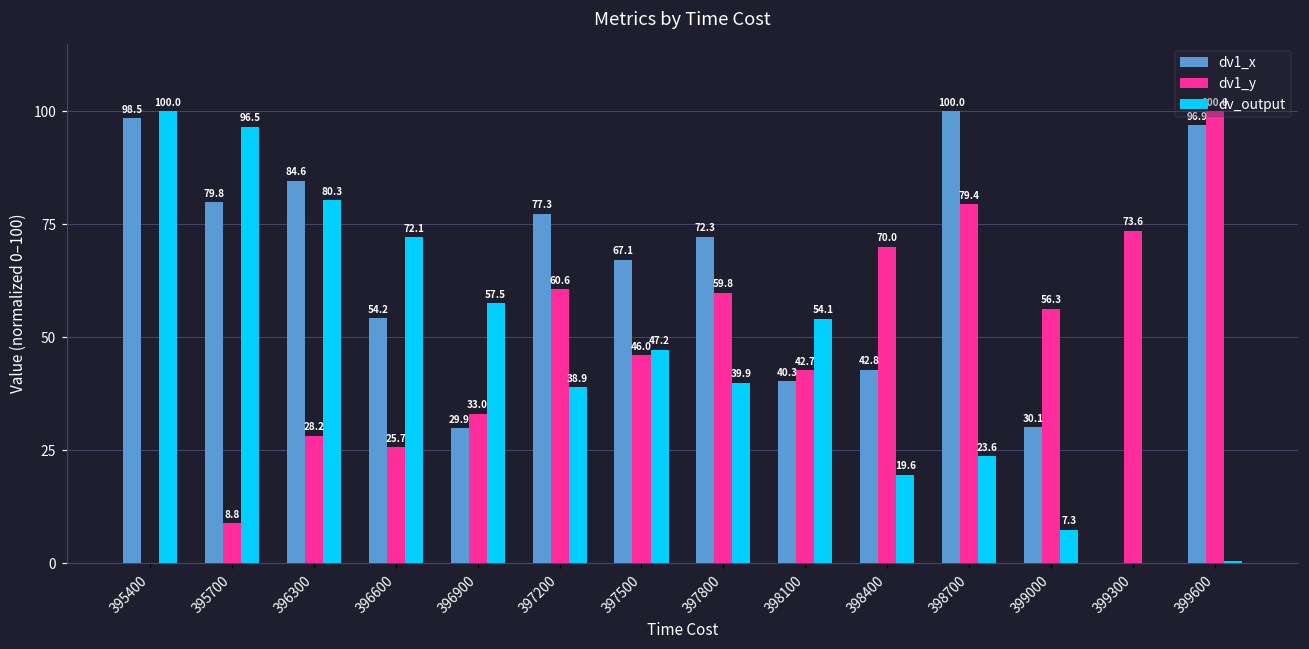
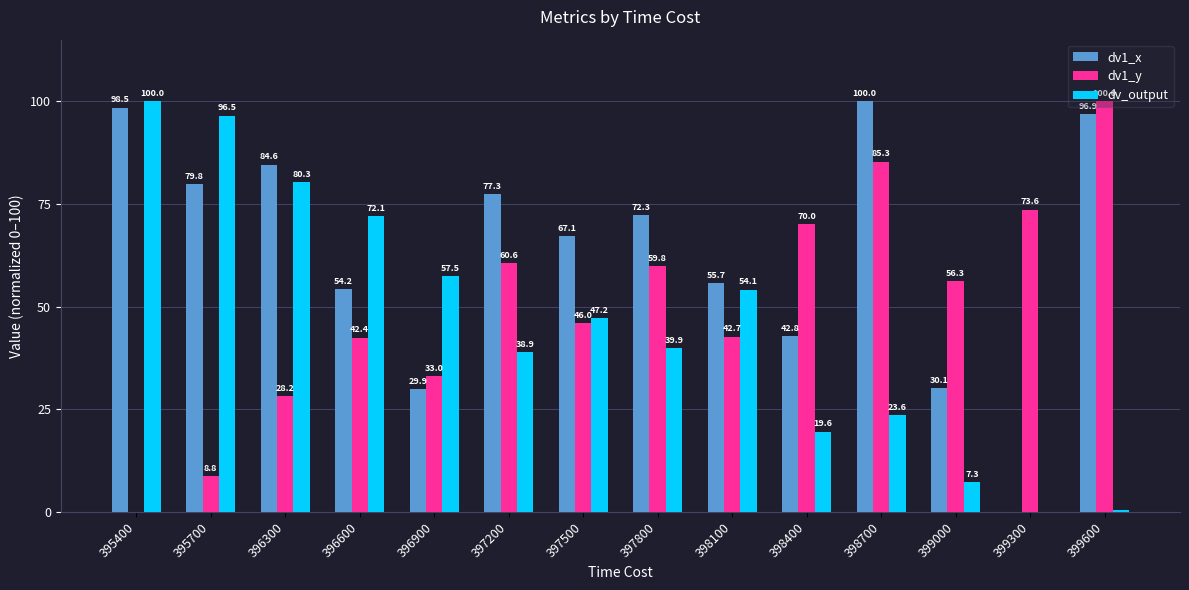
  {
    "dv1_x": {
      "395400": 98.5,
      "395700": 79.8,
      "396300": 84.6,
      "396600": 54.2,
      "396900": 29.9,
      "397200": 77.3,
      "397500": 67.1,
      "397800": 72.3,
-     "398100": 40.3,
+     "398100": 55.7,
      "398400": 42.8,
      "398700": 100.0,
      "399000": 30.1
    },
    "dv1_y": {
      "395700": 8.8,
      "396300": 28.2,
-     "396600": 25.7,
+     "396600": 42.4,
      "396900": 33.0,
      "397200": 60.6,
      "397500": 46.0,
      "397800": 59.8,
      "398100": 42.7,
      "398400": 70.0,
-     "398700": 79.4,
+     "398700": 85.3,
      "399000": 56.3,
      "399300": 73.6
    },
    "dv_output": {
      "395400": 100.0,
      "395700": 96.5,
      "396300": 80.3,
      "396600": 72.1,
      "396900": 57.5,
      "397200": 38.9,
      "397500": 47.2,
      "397800": 39.9,
      "398100": 54.1,
      "398400": 19.6,
      "398700": 23.6,
      "399000": 7.3
    }
  }
